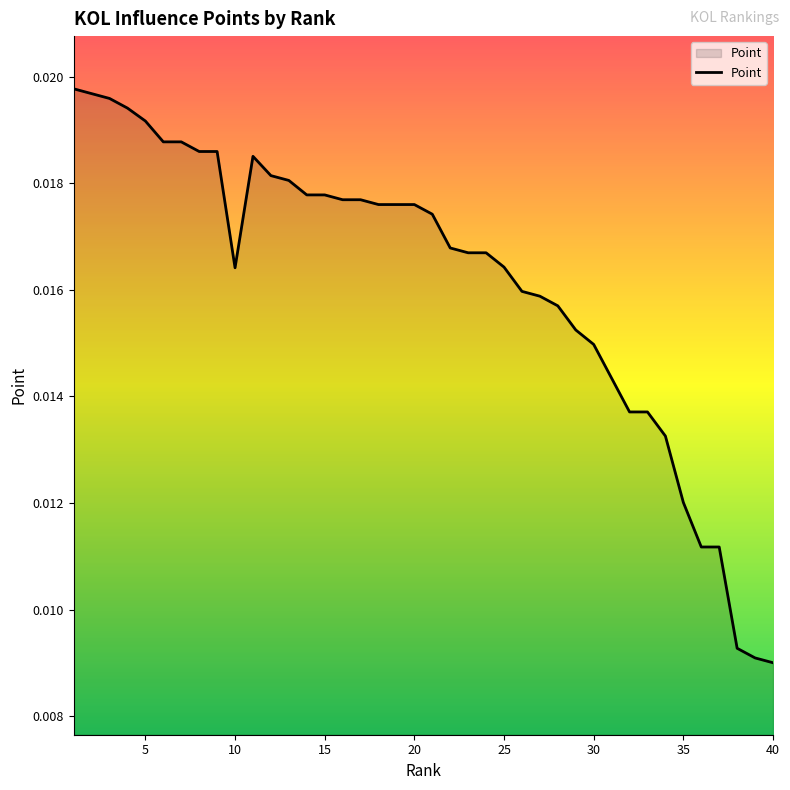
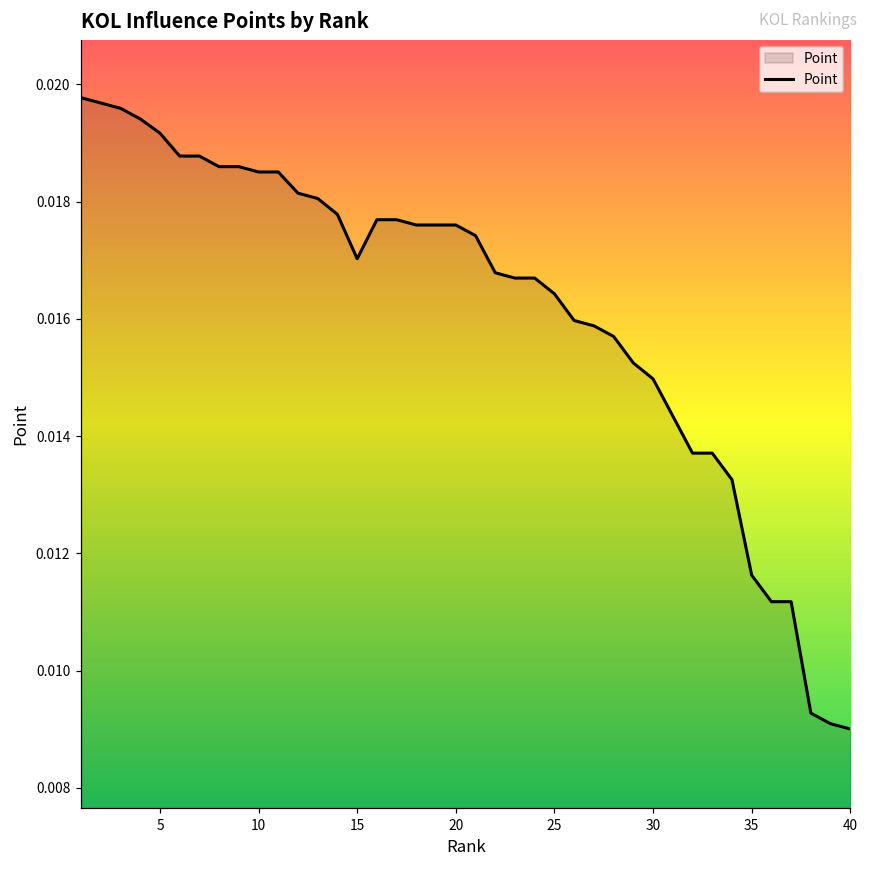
  {
    "5": 0.0192,
-   "10": 0.0164,
-   "15": 0.0178,
+   "10": 0.0185,
+   "15": 0.0170,
    "20": 0.0176,
    "25": 0.0164,
    "30": 0.0150,
-   "35": 0.0120,
+   "35": 0.0116,
    "40": 0.0090
  }
